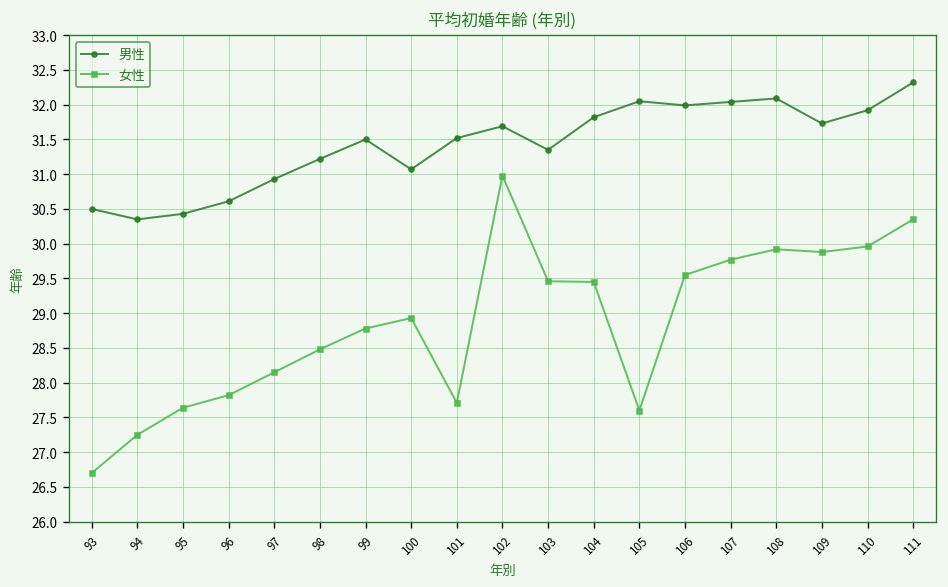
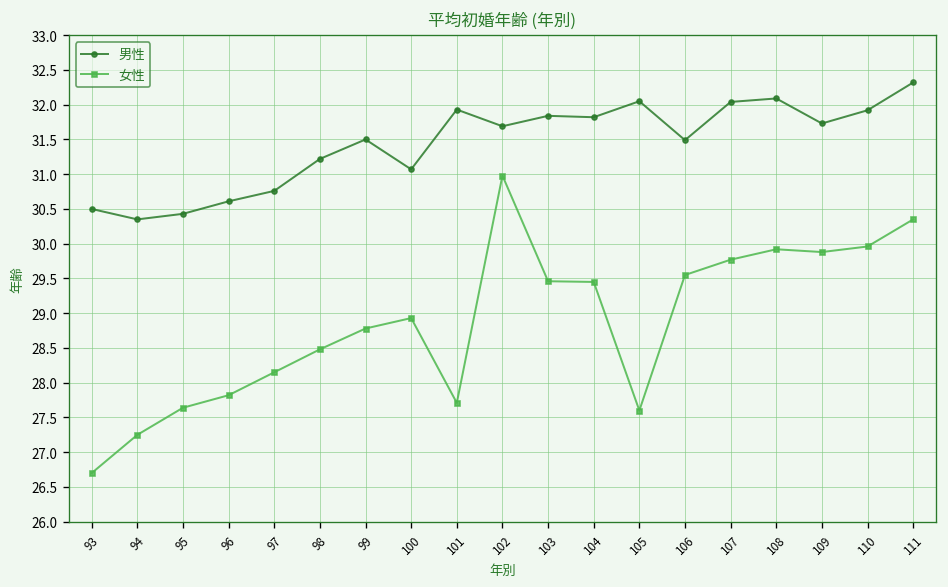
  {
    "男性": {
      "93": 30.5,
      "94": 30.4,
      "95": 30.4,
      "96": 30.6,
-     "97": 30.9,
+     "97": 30.8,
      "98": 31.2,
      "99": 31.5,
      "100": 31.1,
-     "101": 31.5,
+     "101": 31.9,
      "102": 31.7,
-     "103": 31.4,
+     "103": 31.8,
      "104": 31.8,
      "105": 32.1,
-     "106": 32.0,
+     "106": 31.5,
      "107": 32.0,
      "108": 32.1,
      "109": 31.7,
      "110": 31.9,
      "111": 32.3
    },
    "女性": {
      "93": 26.7,
      "94": 27.3,
      "95": 27.6,
      "96": 27.8,
      "97": 28.2,
      "98": 28.5,
      "99": 28.8,
      "100": 28.9,
      "101": 27.7,
      "102": 31.0,
      "103": 29.5,
      "104": 29.5,
      "105": 27.6,
      "106": 29.6,
      "107": 29.8,
      "108": 29.9,
      "109": 29.9,
      "110": 30.0,
      "111": 30.4
    }
  }
